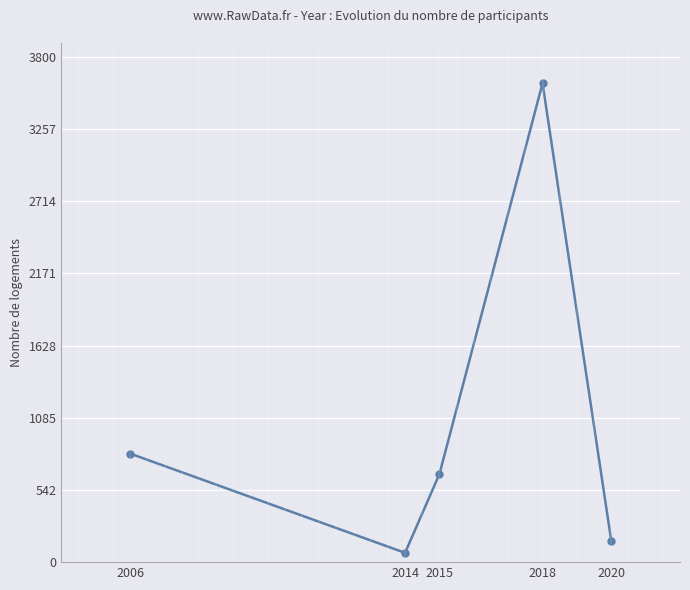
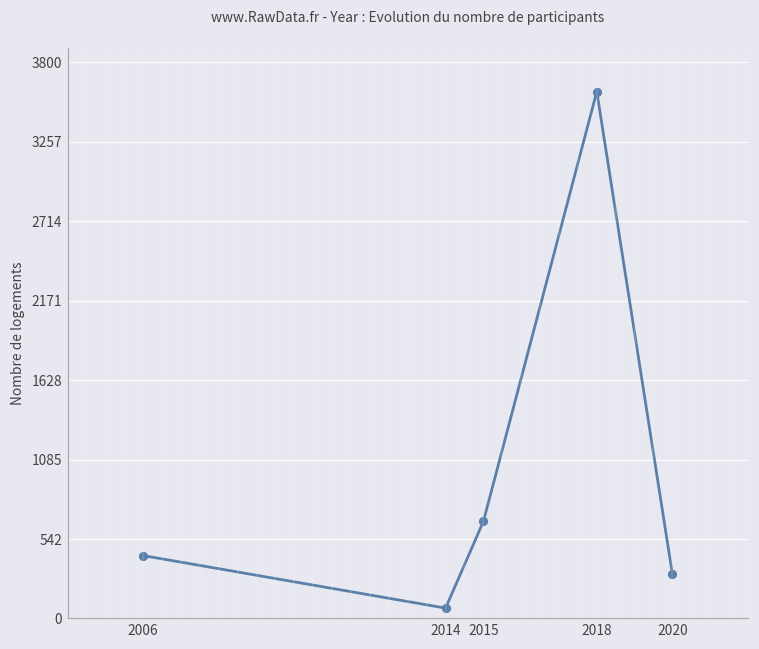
  {
-   "2006": 820,
+   "2006": 430,
    "2014": 70,
    "2015": 660,
    "2018": 3600,
-   "2020": 160
+   "2020": 300
  }
